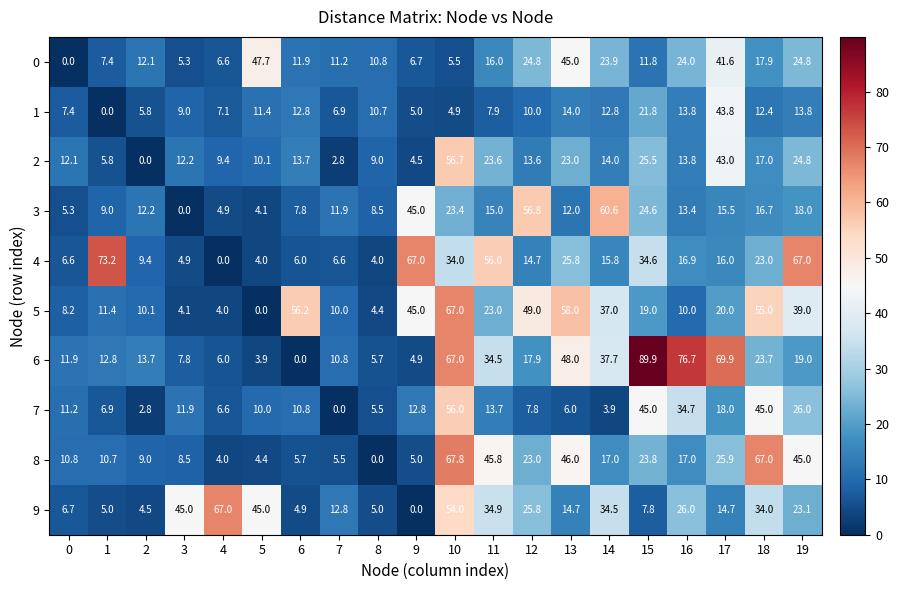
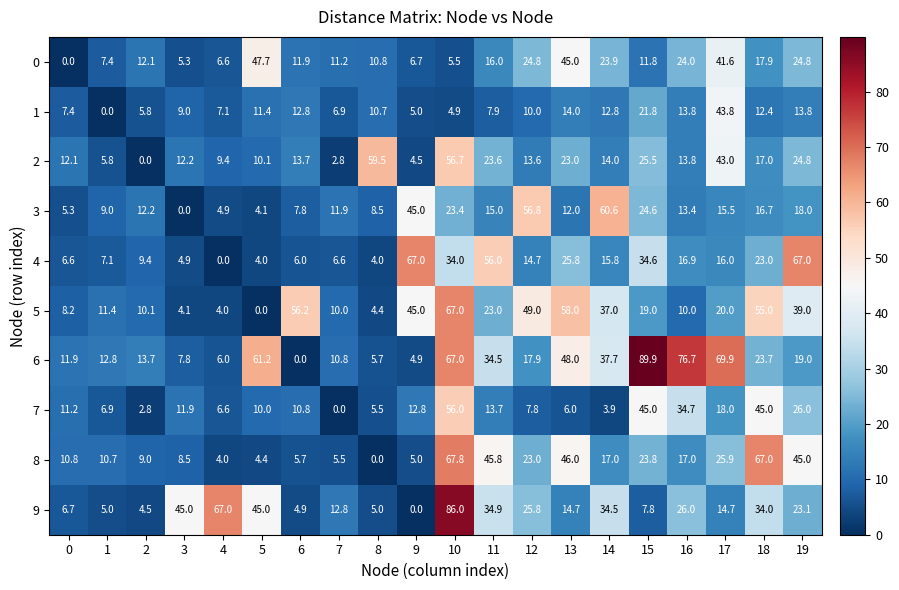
  {
    "0": {
      "0": 0.0,
      "1": 7.4,
      "2": 12.1,
      "3": 5.3,
      "4": 6.6,
      "5": 47.7,
      "6": 11.9,
      "7": 11.2,
      "8": 10.8,
      "9": 6.7,
      "10": 5.5,
      "11": 16.0,
      "12": 24.8,
      "13": 45.0,
      "14": 23.9,
      "15": 11.8,
      "16": 24.0,
      "17": 41.6,
      "18": 17.9,
      "19": 24.8
    },
    "1": {
      "0": 7.4,
      "1": 0.0,
      "2": 5.8,
      "3": 9.0,
      "4": 7.1,
      "5": 11.4,
      "6": 12.8,
      "7": 6.9,
      "8": 10.7,
      "9": 5.0,
      "10": 4.9,
      "11": 7.9,
      "12": 10.0,
      "13": 14.0,
      "14": 12.8,
      "15": 21.8,
      "16": 13.8,
      "17": 43.8,
      "18": 12.4,
      "19": 13.8
    },
    "2": {
      "0": 12.1,
      "1": 5.8,
      "2": 0.0,
      "3": 12.2,
      "4": 9.4,
      "5": 10.1,
      "6": 13.7,
      "7": 2.8,
-     "8": 9.0,
+     "8": 59.5,
      "9": 4.5,
      "10": 56.7,
      "11": 23.6,
      "12": 13.6,
      "13": 23.0,
      "14": 14.0,
      "15": 25.5,
      "16": 13.8,
      "17": 43.0,
      "18": 17.0,
      "19": 24.8
    },
    "3": {
      "0": 5.3,
      "1": 9.0,
      "2": 12.2,
      "3": 0.0,
      "4": 4.9,
      "5": 4.1,
      "6": 7.8,
      "7": 11.9,
      "8": 8.5,
      "9": 45.0,
      "10": 23.4,
      "11": 15.0,
      "12": 56.8,
      "13": 12.0,
      "14": 60.6,
      "15": 24.6,
      "16": 13.4,
      "17": 15.5,
      "18": 16.7,
      "19": 18.0
    },
    "4": {
      "0": 6.6,
-     "1": 73.2,
+     "1": 7.1,
      "2": 9.4,
      "3": 4.9,
      "4": 0.0,
      "5": 4.0,
      "6": 6.0,
      "7": 6.6,
      "8": 4.0,
      "9": 67.0,
      "10": 34.0,
      "11": 56.0,
      "12": 14.7,
      "13": 25.8,
      "14": 15.8,
      "15": 34.6,
      "16": 16.9,
      "17": 16.0,
      "18": 23.0,
      "19": 67.0
    },
    "5": {
      "0": 8.2,
      "1": 11.4,
      "2": 10.1,
      "3": 4.1,
      "4": 4.0,
      "5": 0.0,
      "6": 56.2,
      "7": 10.0,
      "8": 4.4,
      "9": 45.0,
      "10": 67.0,
      "11": 23.0,
      "12": 49.0,
      "13": 58.0,
      "14": 37.0,
      "15": 19.0,
      "16": 10.0,
      "17": 20.0,
      "18": 55.0,
      "19": 39.0
    },
    "6": {
      "0": 11.9,
      "1": 12.8,
      "2": 13.7,
      "3": 7.8,
      "4": 6.0,
-     "5": 3.9,
+     "5": 61.2,
      "6": 0.0,
      "7": 10.8,
      "8": 5.7,
      "9": 4.9,
      "10": 67.0,
      "11": 34.5,
      "12": 17.9,
      "13": 48.0,
      "14": 37.7,
      "15": 89.9,
      "16": 76.7,
      "17": 69.9,
      "18": 23.7,
      "19": 19.0
    },
    "7": {
      "0": 11.2,
      "1": 6.9,
      "2": 2.8,
      "3": 11.9,
      "4": 6.6,
      "5": 10.0,
      "6": 10.8,
      "7": 0.0,
      "8": 5.5,
      "9": 12.8,
      "10": 56.0,
      "11": 13.7,
      "12": 7.8,
      "13": 6.0,
      "14": 3.9,
      "15": 45.0,
      "16": 34.7,
      "17": 18.0,
      "18": 45.0,
      "19": 26.0
    },
    "8": {
      "0": 10.8,
      "1": 10.7,
      "2": 9.0,
      "3": 8.5,
      "4": 4.0,
      "5": 4.4,
      "6": 5.7,
      "7": 5.5,
      "8": 0.0,
      "9": 5.0,
      "10": 67.8,
      "11": 45.8,
      "12": 23.0,
      "13": 46.0,
      "14": 17.0,
      "15": 23.8,
      "16": 17.0,
      "17": 25.9,
      "18": 67.0,
      "19": 45.0
    },
    "9": {
      "0": 6.7,
      "1": 5.0,
      "2": 4.5,
      "3": 45.0,
      "4": 67.0,
      "5": 45.0,
      "6": 4.9,
      "7": 12.8,
      "8": 5.0,
      "9": 0.0,
-     "10": 54.0,
+     "10": 86.0,
      "11": 34.9,
      "12": 25.8,
      "13": 14.7,
      "14": 34.5,
      "15": 7.8,
      "16": 26.0,
      "17": 14.7,
      "18": 34.0,
      "19": 23.1
    }
  }
